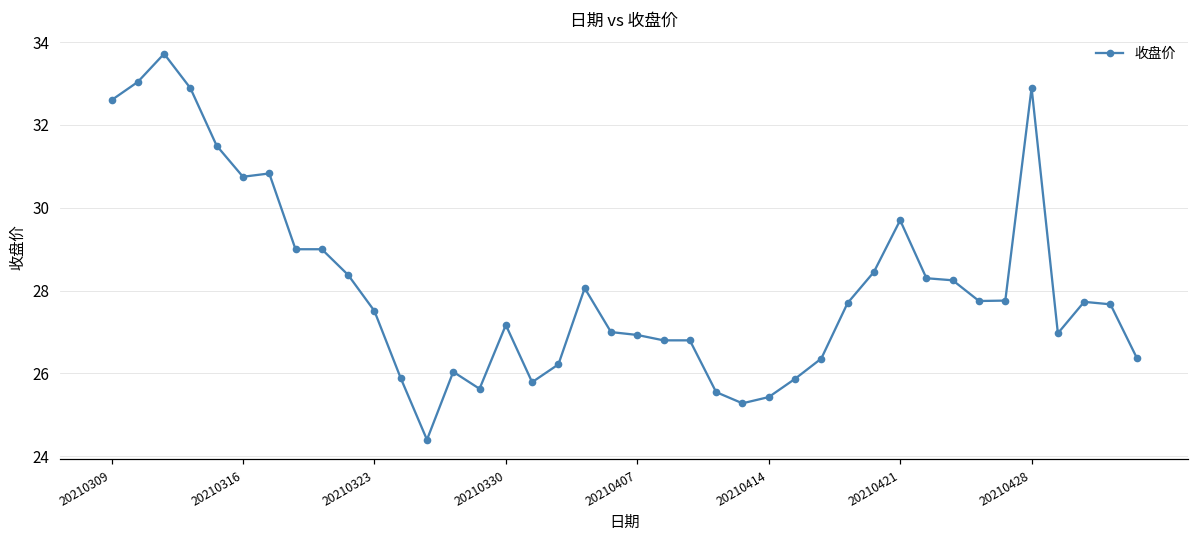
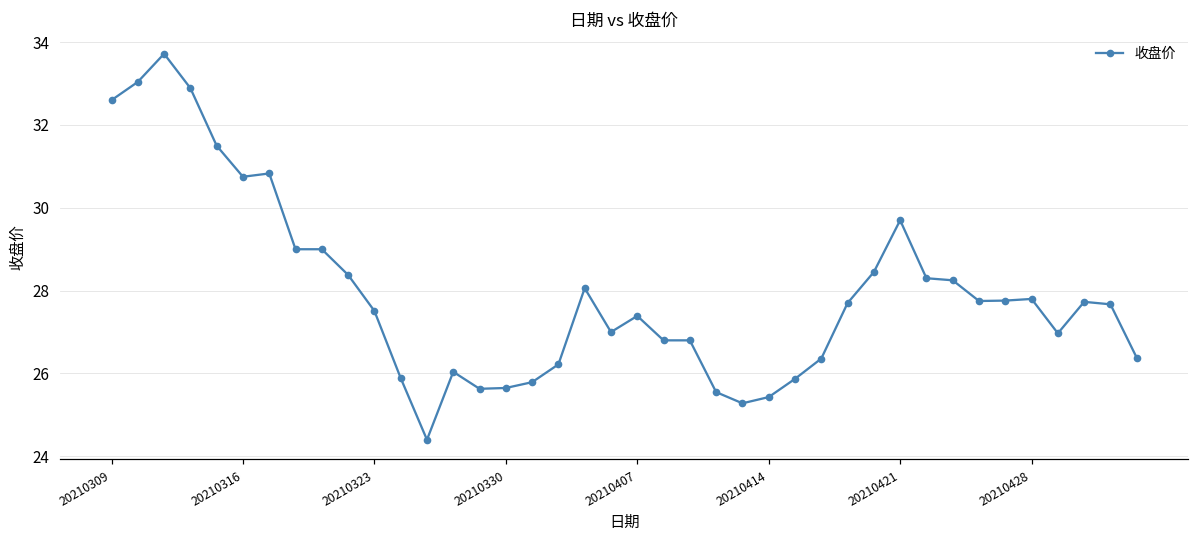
  {
    "20210309": 32.6,
    "20210316": 30.8,
    "20210323": 27.5,
-   "20210330": 27.2,
-   "20210407": 26.9,
+   "20210330": 25.7,
+   "20210407": 27.4,
    "20210414": 25.4,
    "20210421": 29.7,
-   "20210428": 32.9
+   "20210428": 27.8
  }
